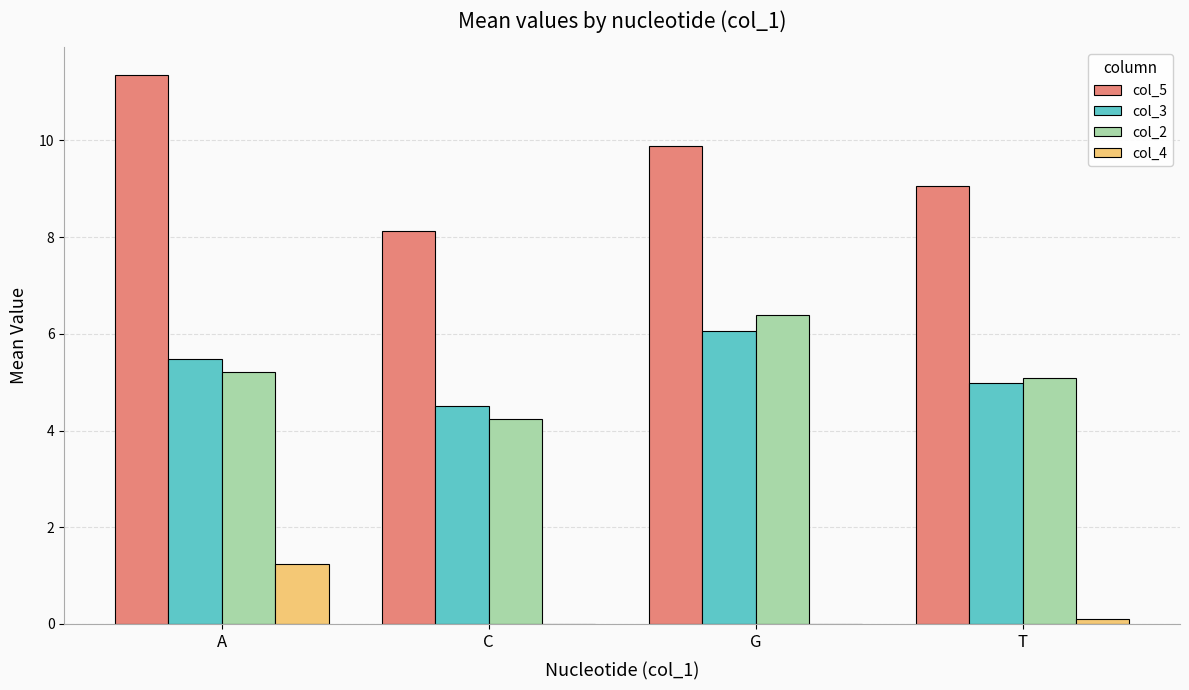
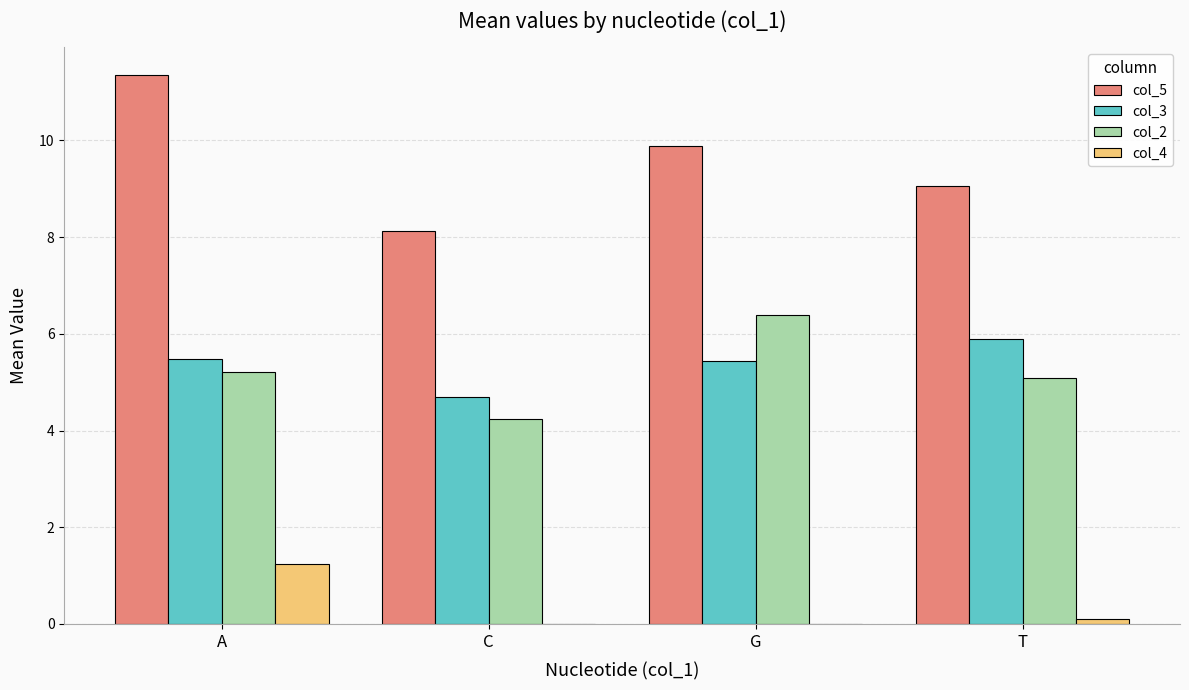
  {
    "col_5": {
      "A": 11.4,
      "C": 8.1,
      "G": 9.9,
      "T": 9.1
    },
    "col_3": {
      "A": 5.5,
-     "C": 4.5,
-     "G": 6.1,
-     "T": 5.0
+     "C": 4.7,
+     "G": 5.4,
+     "T": 5.9
    },
    "col_2": {
      "A": 5.2,
      "C": 4.2,
      "G": 6.4,
      "T": 5.1
    },
    "col_4": {
      "A": 1.3,
      "C": 0.0,
      "G": 0.0,
      "T": 0.1
    }
  }
